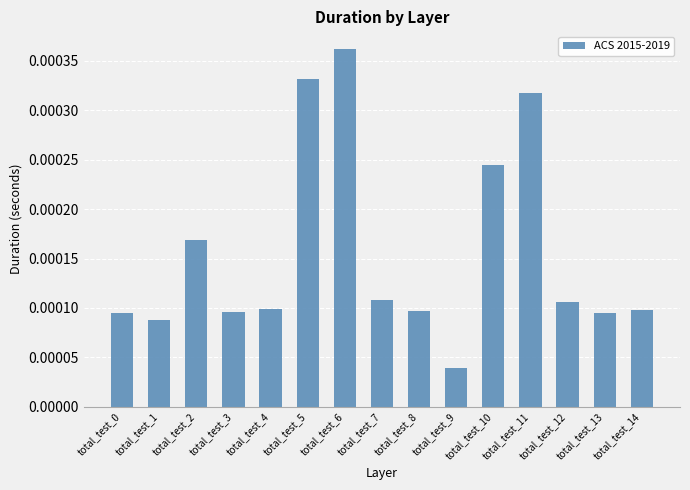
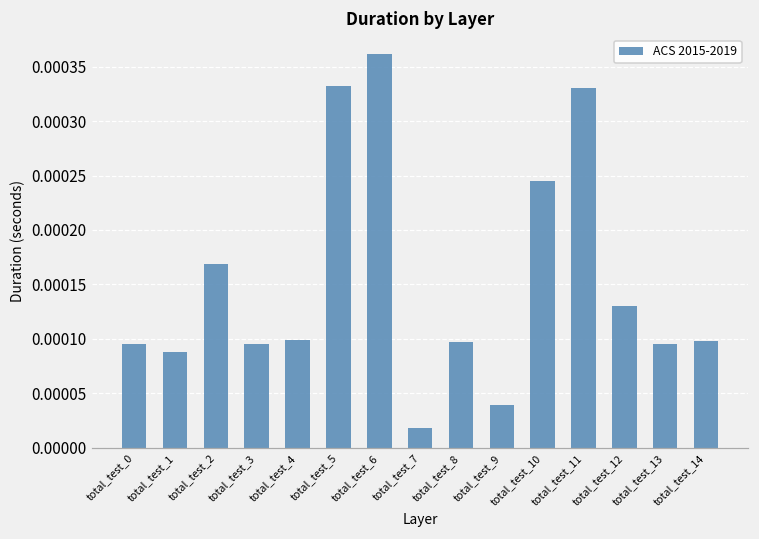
  {
    "total_test_0": 0.00010,
    "total_test_1": 0.00009,
    "total_test_2": 0.00017,
    "total_test_3": 0.00010,
    "total_test_4": 0.00010,
    "total_test_5": 0.00033,
    "total_test_6": 0.00036,
-   "total_test_7": 0.00011,
+   "total_test_7": 0.00002,
    "total_test_8": 0.00010,
    "total_test_9": 0.00004,
    "total_test_10": 0.00025,
-   "total_test_11": 0.00032,
-   "total_test_12": 0.00011,
+   "total_test_11": 0.00033,
+   "total_test_12": 0.00013,
    "total_test_13": 0.00010,
    "total_test_14": 0.00010
  }
